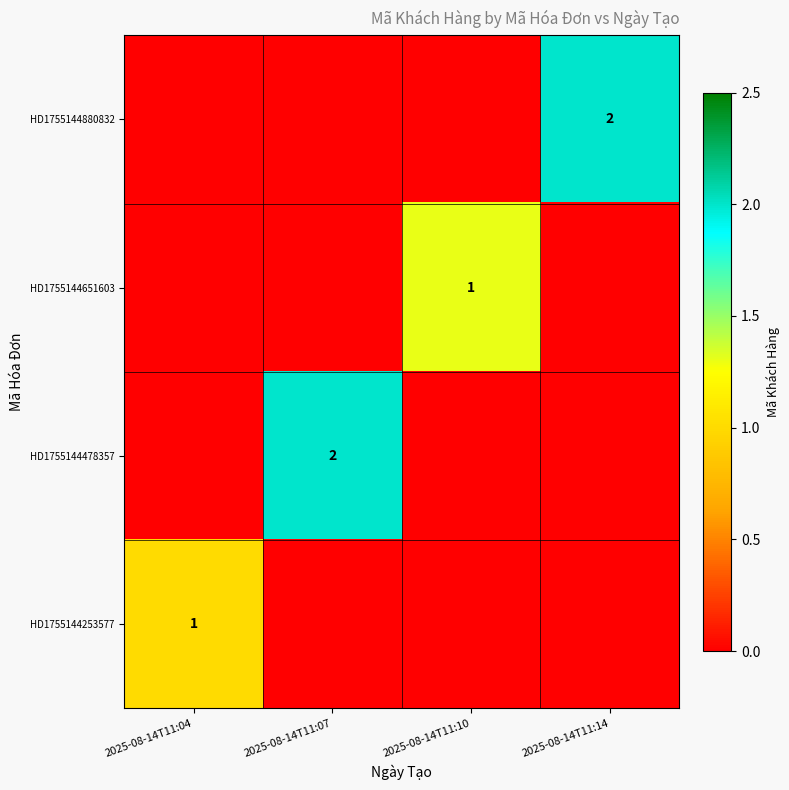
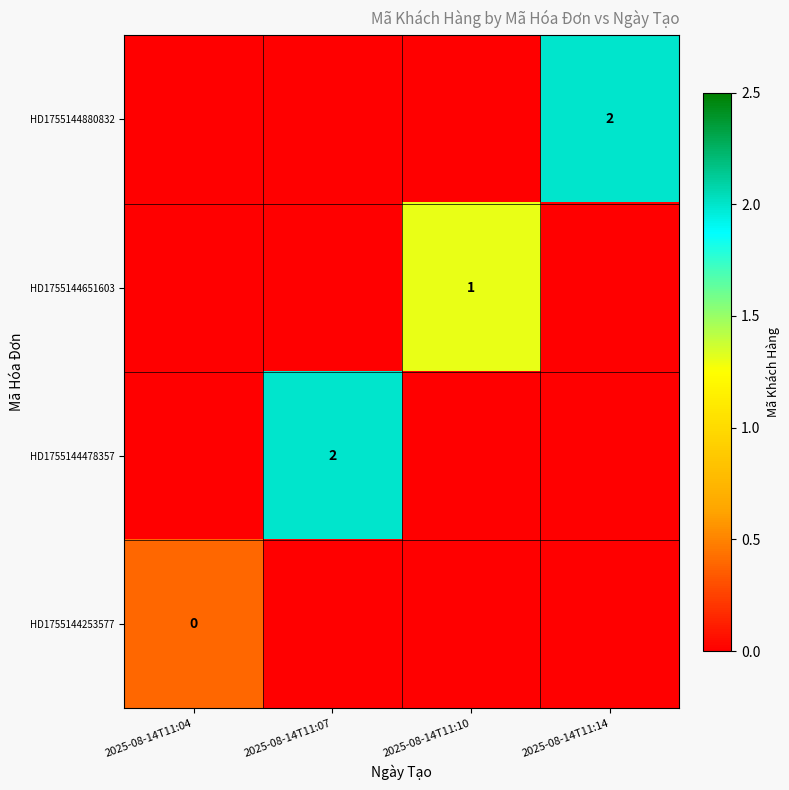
  {
    "HD1755144880832": {
      "2025-08-14T11:14": 2
    },
    "HD1755144651603": {
      "2025-08-14T11:10": 1
    },
    "HD1755144478357": {
      "2025-08-14T11:07": 2
    },
    "HD1755144253577": {
-     "2025-08-14T11:04": 1
+     "2025-08-14T11:04": 0
    }
  }
